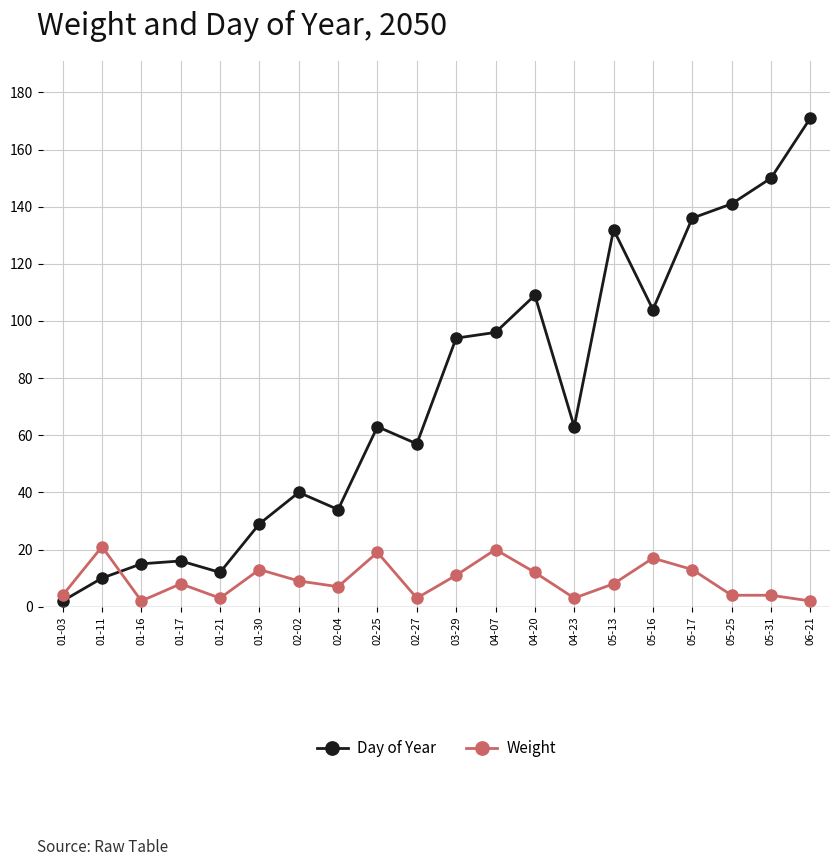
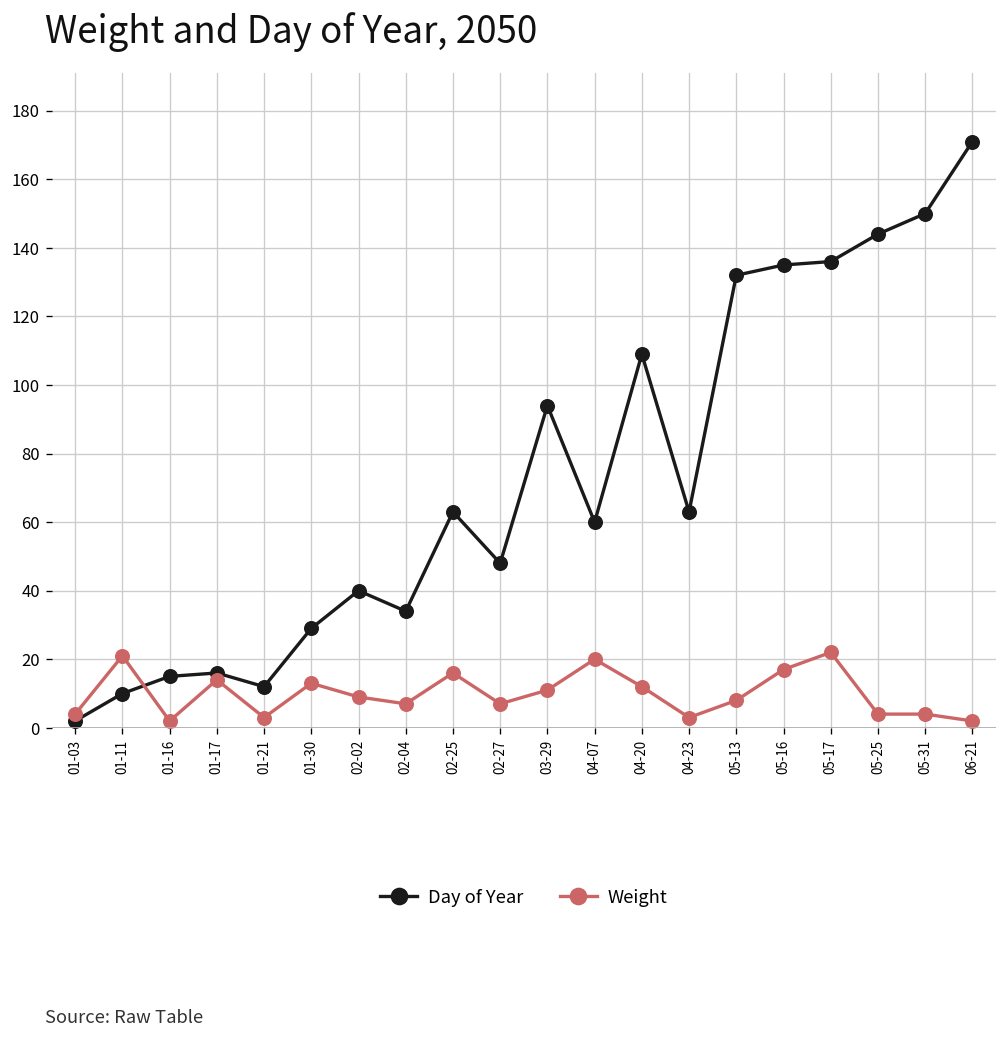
  {
    "Day of Year": {
      "01-03": 2,
      "01-11": 10,
      "01-16": 15,
      "01-17": 16,
      "01-21": 12,
      "01-30": 29,
      "02-02": 40,
      "02-04": 34,
      "02-25": 63,
-     "02-27": 57,
+     "02-27": 48,
      "03-29": 94,
-     "04-07": 96,
+     "04-07": 60,
      "04-20": 109,
      "04-23": 63,
      "05-13": 132,
-     "05-16": 104,
+     "05-16": 135,
      "05-17": 136,
-     "05-25": 141,
+     "05-25": 144,
      "05-31": 150,
      "06-21": 171
    },
    "Weight": {
      "01-03": 4,
      "01-11": 21,
      "01-16": 2,
-     "01-17": 8,
+     "01-17": 14,
      "01-21": 3,
      "01-30": 13,
      "02-02": 9,
      "02-04": 7,
-     "02-25": 19,
-     "02-27": 3,
+     "02-25": 16,
+     "02-27": 7,
      "03-29": 11,
      "04-07": 20,
      "04-20": 12,
      "04-23": 3,
      "05-13": 8,
      "05-16": 17,
-     "05-17": 13,
+     "05-17": 22,
      "05-25": 4,
      "05-31": 4,
      "06-21": 2
    }
  }
